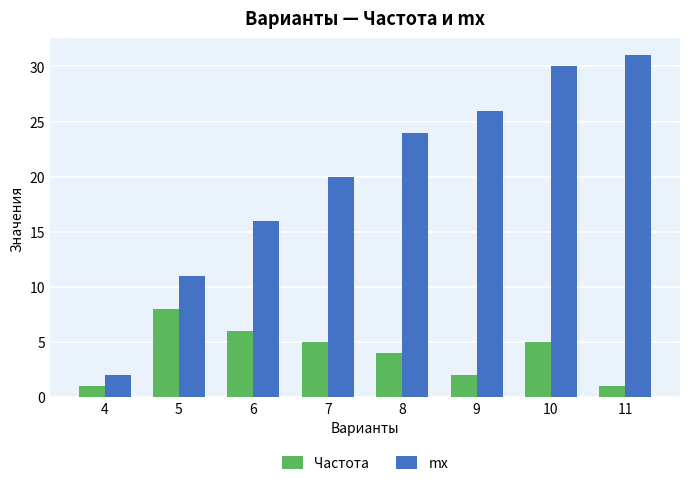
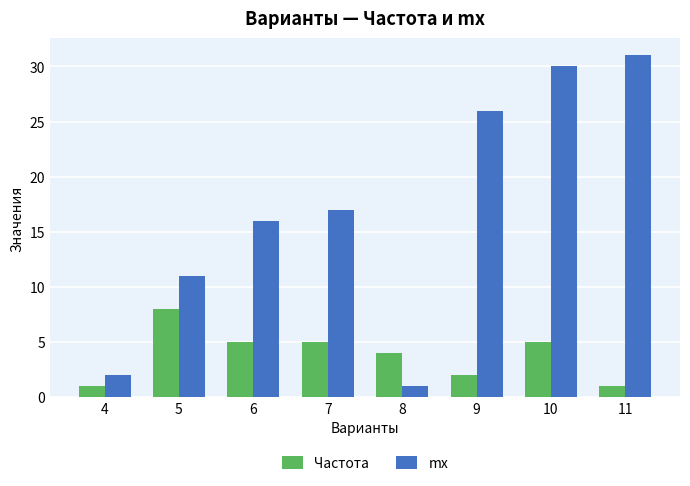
  {
    "Частота": {
      "4": 1,
      "5": 8,
-     "6": 6,
+     "6": 5,
      "7": 5,
      "8": 4,
      "9": 2,
      "10": 5,
      "11": 1
    },
    "mx": {
      "4": 2,
      "5": 11,
      "6": 16,
-     "7": 20,
-     "8": 24,
+     "7": 17,
+     "8": 1,
      "9": 26,
      "10": 30,
      "11": 31
    }
  }
